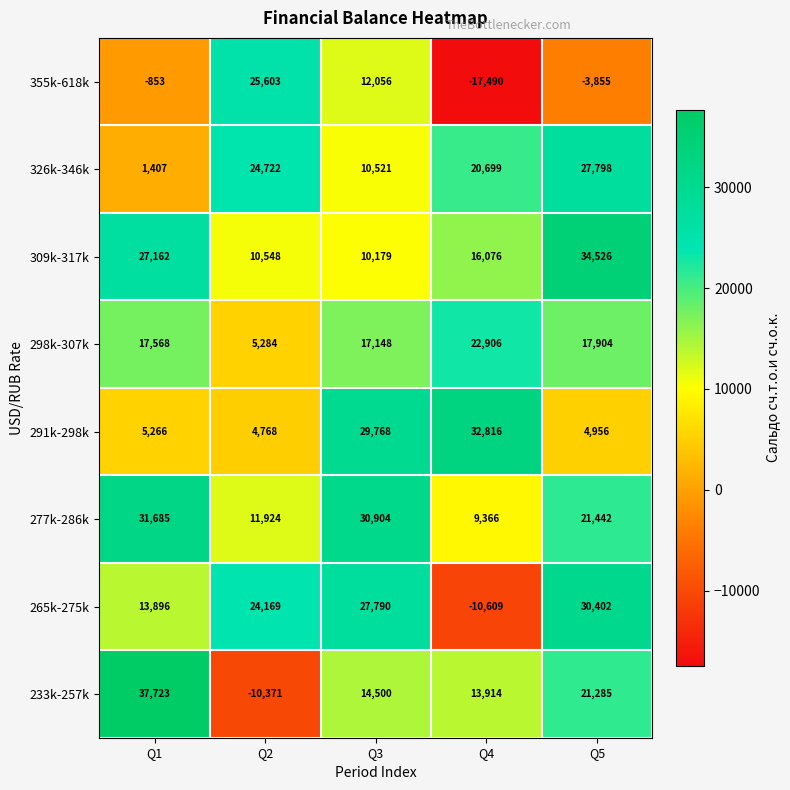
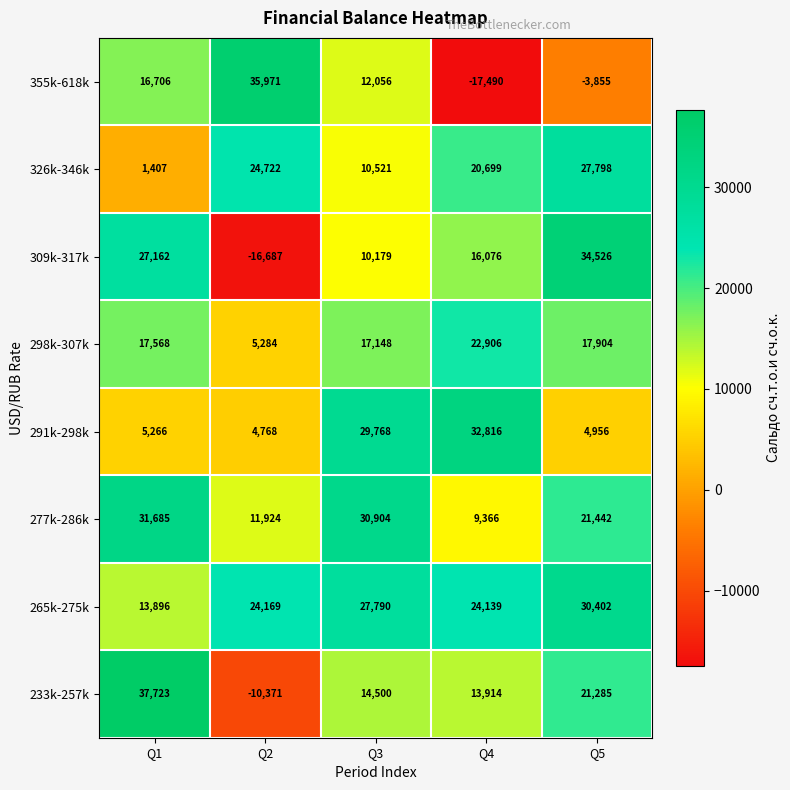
  {
    "355k-618k": {
-     "Q1": "-853",
-     "Q2": "25,603",
+     "Q1": "16,706",
+     "Q2": "35,971",
      "Q3": "12,056",
      "Q4": "-17,490",
      "Q5": "-3,855"
    },
    "326k-346k": {
      "Q1": "1,407",
      "Q2": "24,722",
      "Q3": "10,521",
      "Q4": "20,699",
      "Q5": "27,798"
    },
    "309k-317k": {
      "Q1": "27,162",
-     "Q2": "10,548",
+     "Q2": "-16,687",
      "Q3": "10,179",
      "Q4": "16,076",
      "Q5": "34,526"
    },
    "298k-307k": {
      "Q1": "17,568",
      "Q2": "5,284",
      "Q3": "17,148",
      "Q4": "22,906",
      "Q5": "17,904"
    },
    "291k-298k": {
      "Q1": "5,266",
      "Q2": "4,768",
      "Q3": "29,768",
      "Q4": "32,816",
      "Q5": "4,956"
    },
    "277k-286k": {
      "Q1": "31,685",
      "Q2": "11,924",
      "Q3": "30,904",
      "Q4": "9,366",
      "Q5": "21,442"
    },
    "265k-275k": {
      "Q1": "13,896",
      "Q2": "24,169",
      "Q3": "27,790",
-     "Q4": "-10,609",
+     "Q4": "24,139",
      "Q5": "30,402"
    },
    "233k-257k": {
      "Q1": "37,723",
      "Q2": "-10,371",
      "Q3": "14,500",
      "Q4": "13,914",
      "Q5": "21,285"
    }
  }
